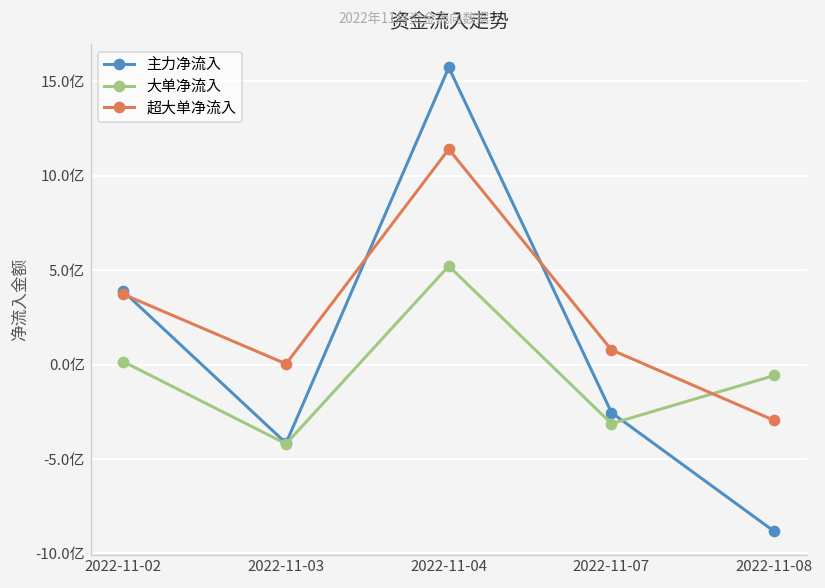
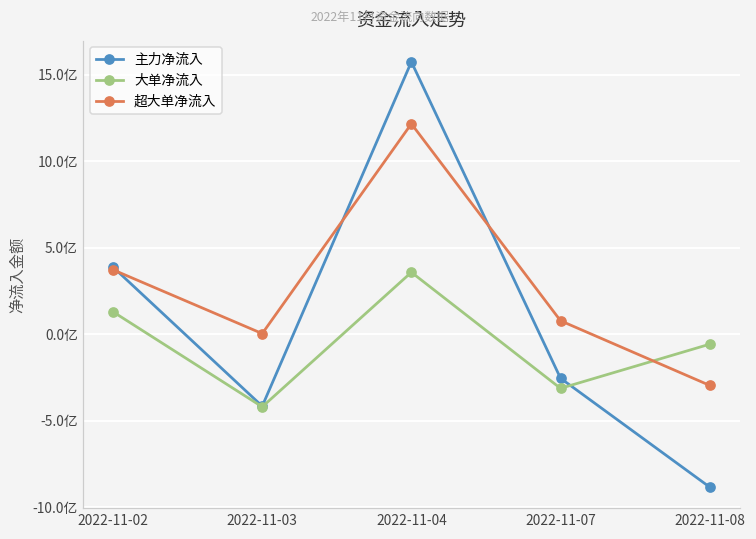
  {
    "主力净流入": {
      "2022-11-04": "15.7亿",
      "2022-11-07": "-2.5亿",
      "2022-11-08": "-8.8亿"
    },
    "大单净流入": {
-     "2022-11-02": "0.2亿",
-     "2022-11-04": "5.2亿",
+     "2022-11-02": "1.3亿",
+     "2022-11-04": "3.6亿",
      "2022-11-07": "-3.1亿",
      "2022-11-08": "-0.6亿"
    },
    "超大单净流入": {
      "2022-11-03": "0.0亿",
-     "2022-11-04": "11.4亿",
+     "2022-11-04": "12.2亿",
      "2022-11-07": "0.8亿",
      "2022-11-08": "-3.0亿"
    }
  }
